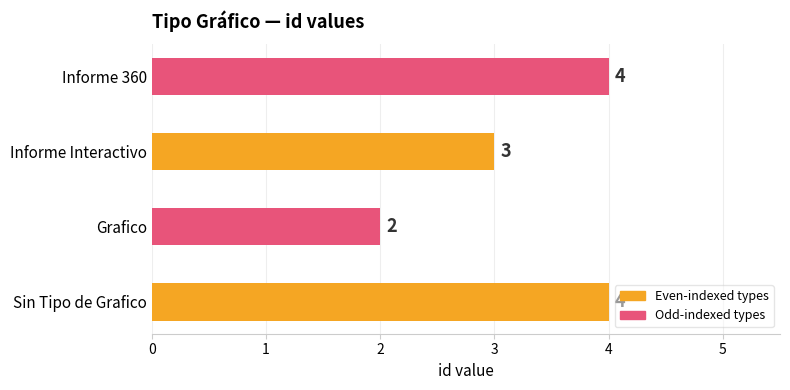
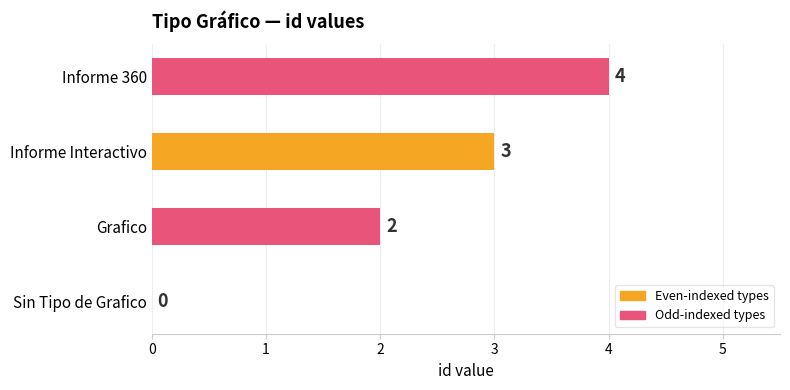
  {
-   "Sin Tipo de Grafico": 4
+   "Sin Tipo de Grafico": 0
  }
